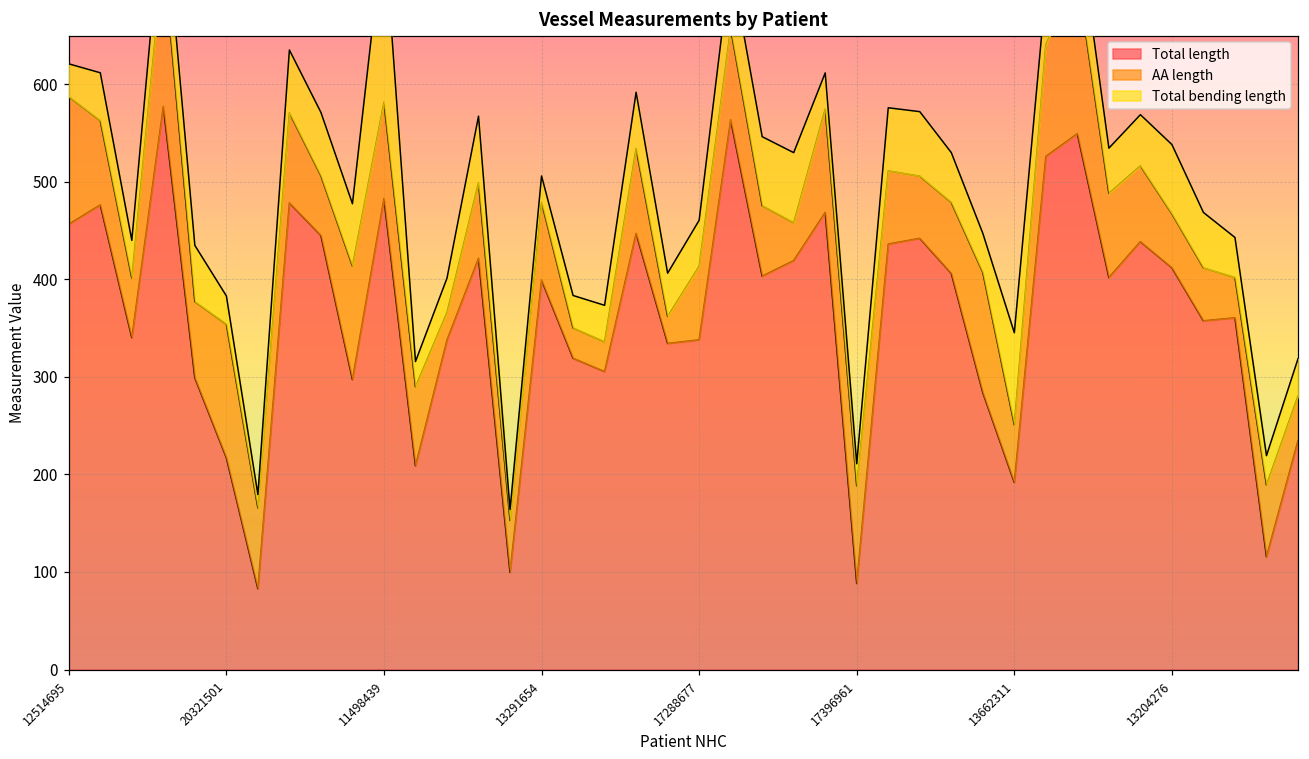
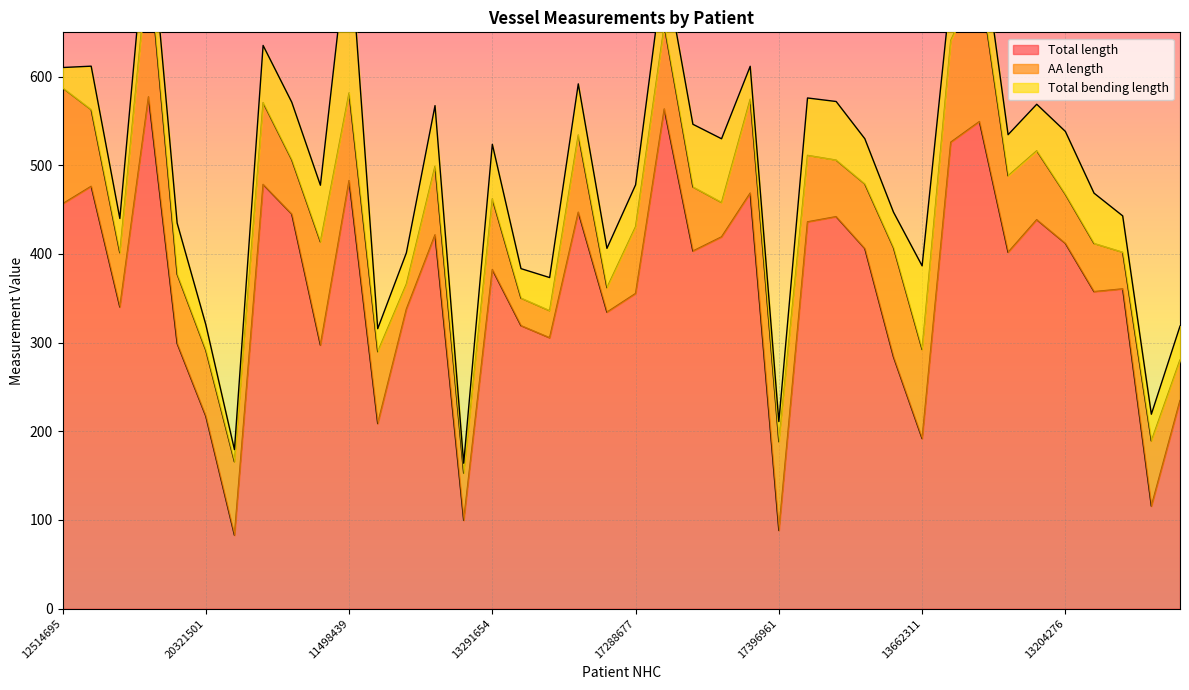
  {
    "Total length": {
      "12514695": 460,
      "20321501": 220,
      "11498439": 480,
-     "13291654": 400,
-     "17288677": 340,
+     "13291654": 380,
+     "17288677": 360,
      "17396961": 90,
      "13662311": 190,
      "13204276": 410
    },
    "AA length": {
      "12514695": 130,
-     "20321501": 140,
+     "20321501": 70,
      "11498439": 100,
      "13291654": 80,
      "17288677": 80,
      "17396961": 100,
-     "13662311": 60,
+     "13662311": 100,
      "13204276": 60
    },
    "Total bending length": {
-     "12514695": 30,
+     "12514695": 20,
      "20321501": 30,
-     "13291654": 30,
+     "13291654": 60,
      "17288677": 50,
      "17396961": 20,
      "13662311": 90,
      "13204276": 70
    }
  }
